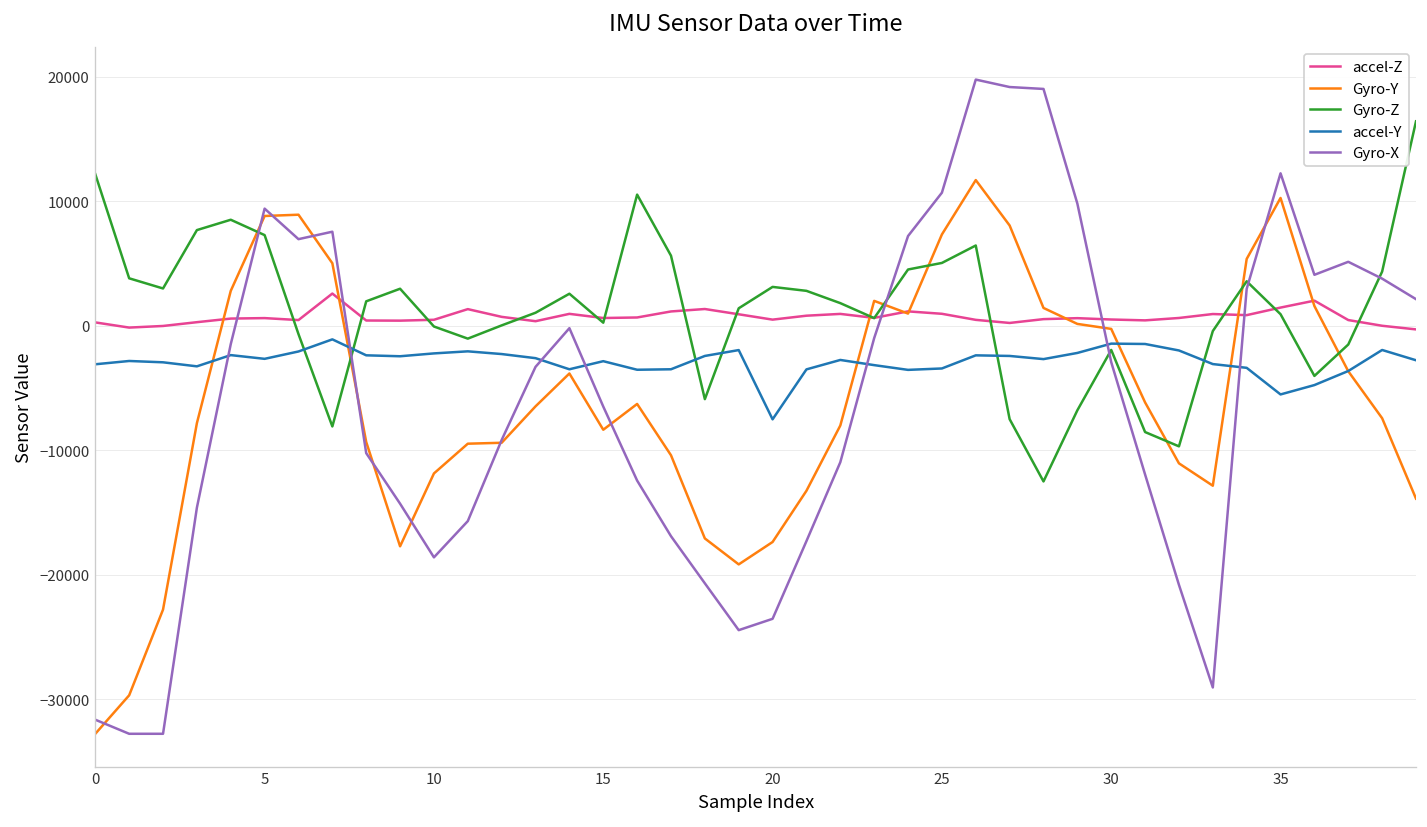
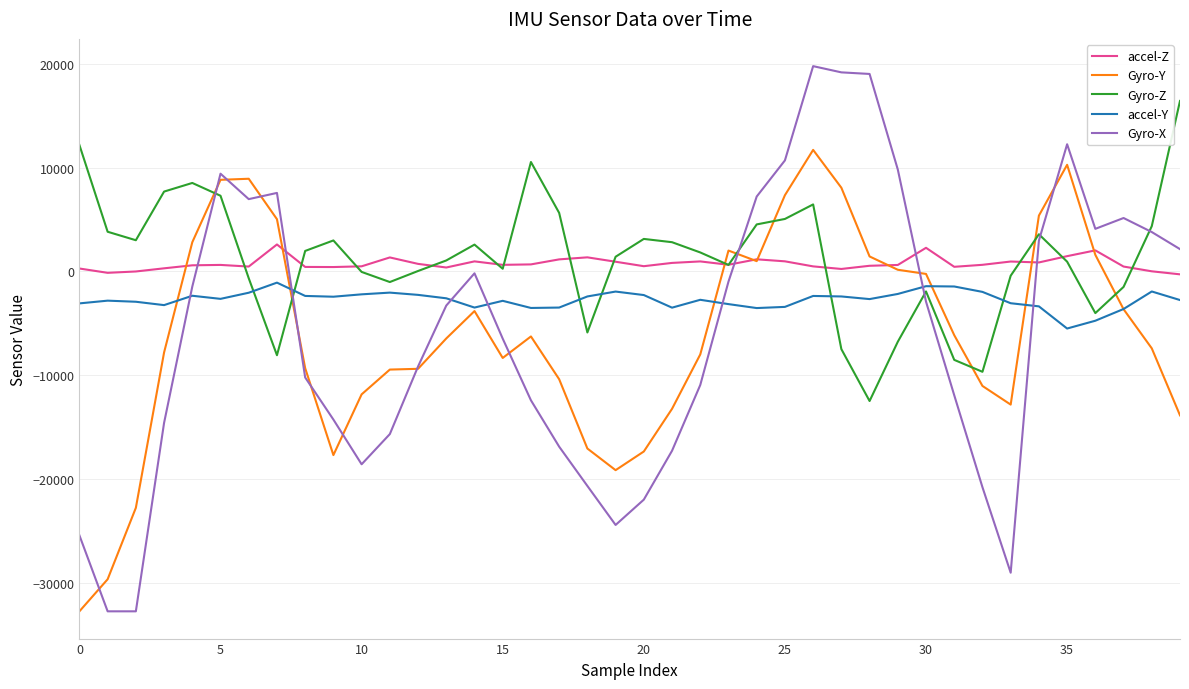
  {
    "accel-Z": {
      "0": 300,
      "5": 600,
      "10": 500,
      "15": 600,
      "20": 500,
      "25": 1000,
-     "30": 500,
+     "30": 2300,
      "35": 1500
    },
    "Gyro-Y": {
      "0": -32800,
      "5": 8800,
      "10": -11900,
      "15": -8300,
      "20": -17400,
      "25": 7300,
      "30": -200,
      "35": 10300
    },
    "Gyro-Z": {
      "0": 12200,
      "5": 7300,
      "10": -100,
      "15": 300,
      "20": 3100,
      "25": 5100,
      "30": -1900,
      "35": 900
    },
    "accel-Y": {
      "0": -3100,
      "5": -2600,
      "10": -2200,
      "15": -2800,
-     "20": -7500,
+     "20": -2300,
      "25": -3400,
      "30": -1400,
      "35": -5500
    },
    "Gyro-X": {
-     "0": -31600,
+     "0": -25400,
      "5": 9400,
      "10": -18600,
      "15": -6500,
-     "20": -23500,
+     "20": -22000,
      "25": 10700,
      "30": -2900,
      "35": 12300
    }
  }
